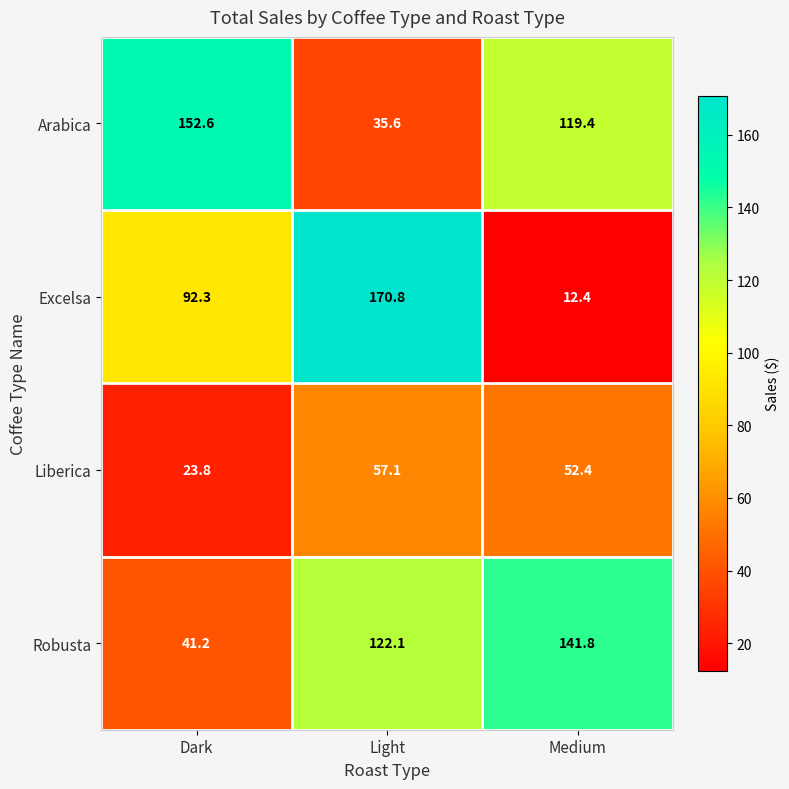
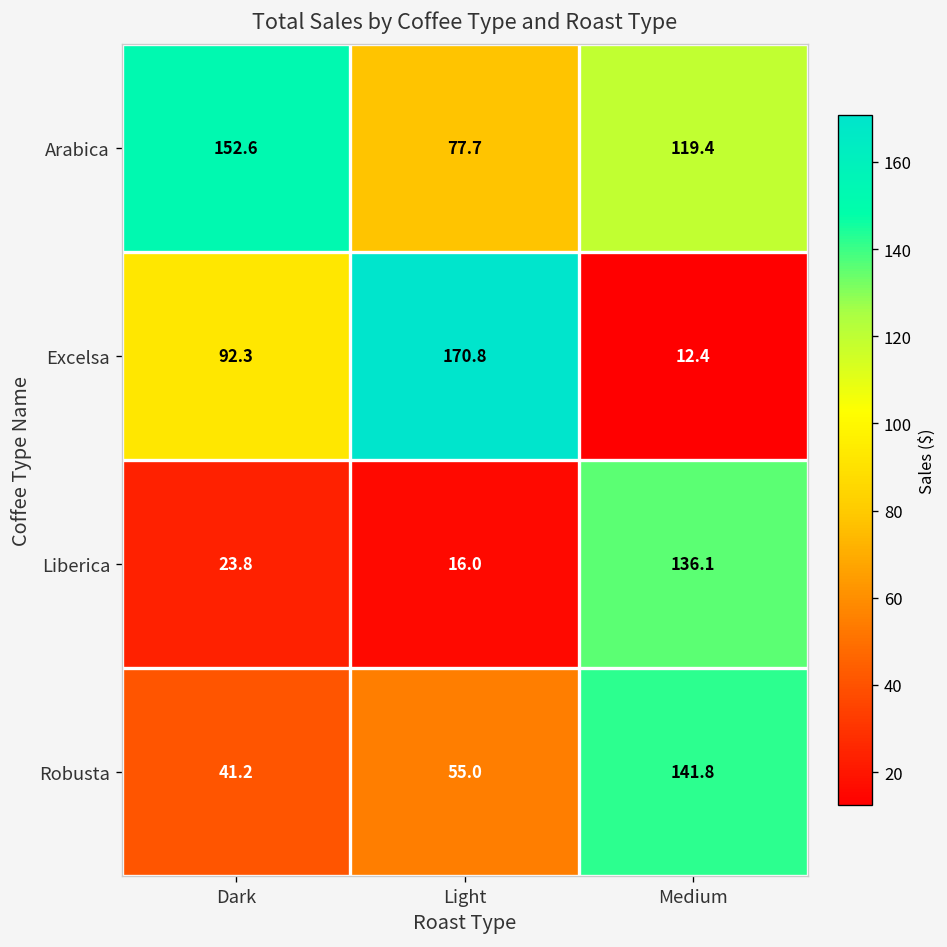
  {
    "Arabica": {
      "Dark": 152.6,
-     "Light": 35.6,
+     "Light": 77.7,
      "Medium": 119.4
    },
    "Excelsa": {
      "Dark": 92.3,
      "Light": 170.8,
      "Medium": 12.4
    },
    "Liberica": {
      "Dark": 23.8,
-     "Light": 57.1,
-     "Medium": 52.4
+     "Light": 16.0,
+     "Medium": 136.1
    },
    "Robusta": {
      "Dark": 41.2,
-     "Light": 122.1,
+     "Light": 55.0,
      "Medium": 141.8
    }
  }
